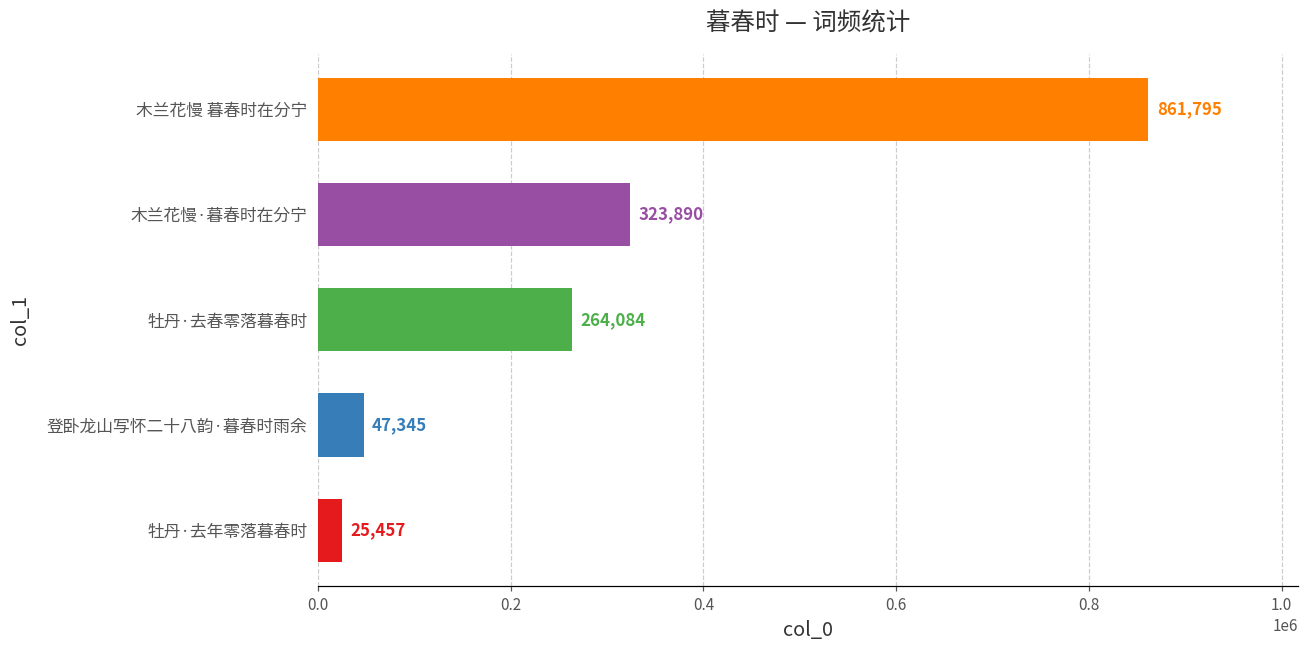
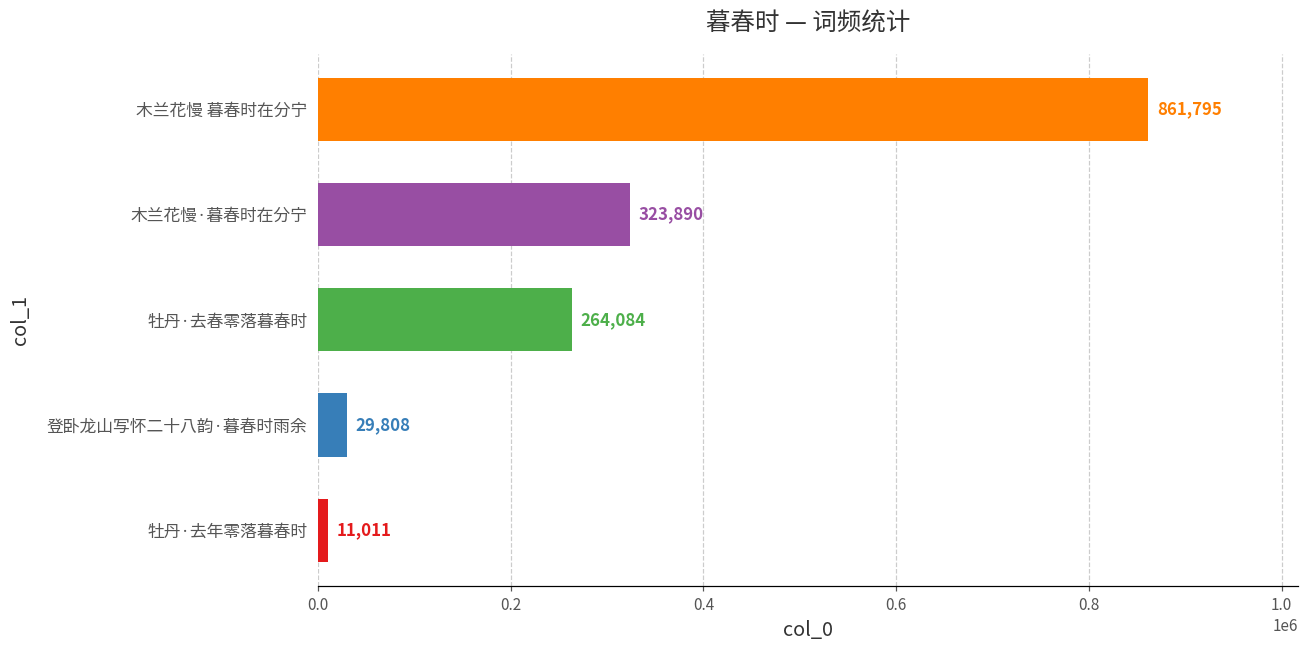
  {
    "木兰花慢 暮春时在分宁": "861,795",
    "木兰花慢·暮春时在分宁": "323,890",
    "牡丹·去春零落暮春时": "264,084",
-   "登卧龙山写怀二十八韵·暮春时雨余": "47,345",
-   "牡丹·去年零落暮春时": "25,457"
+   "登卧龙山写怀二十八韵·暮春时雨余": "29,808",
+   "牡丹·去年零落暮春时": "11,011"
  }
